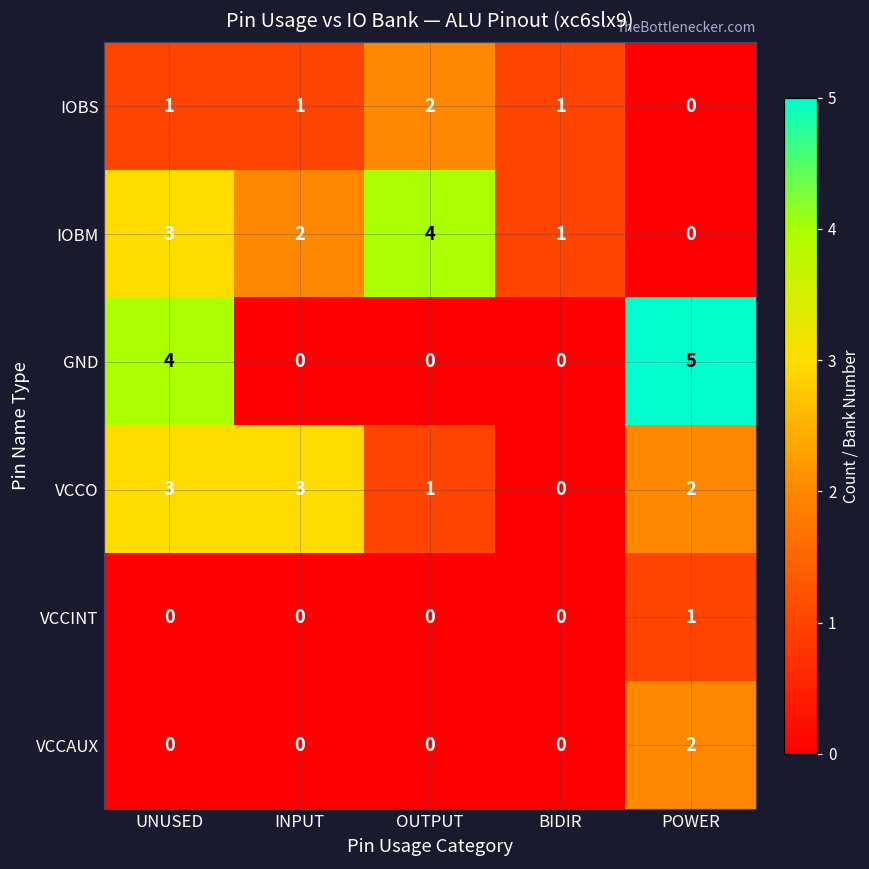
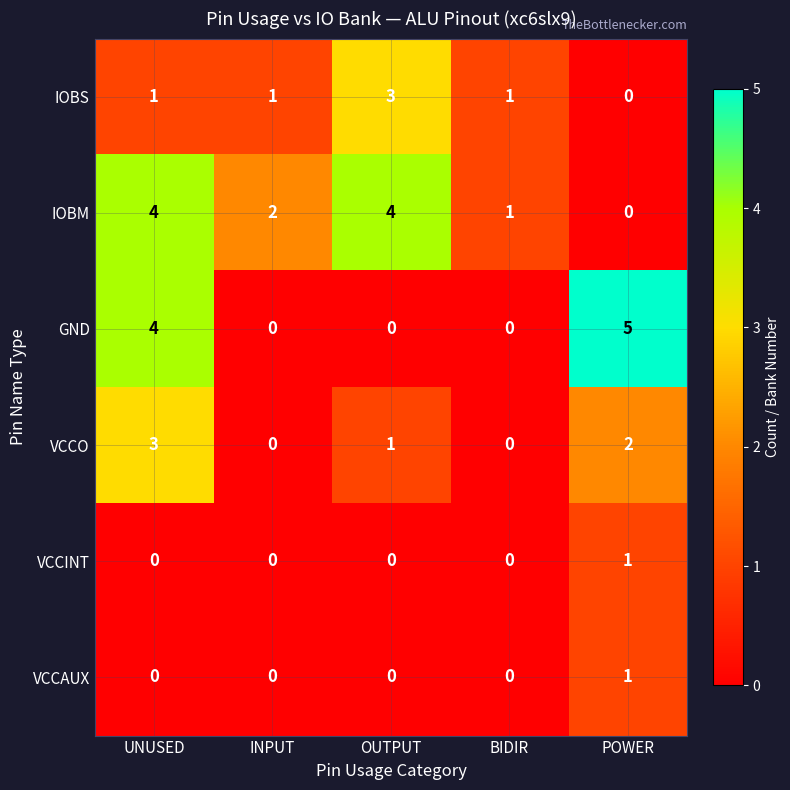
  {
    "IOBS": {
      "UNUSED": 1,
      "INPUT": 1,
-     "OUTPUT": 2,
+     "OUTPUT": 3,
      "BIDIR": 1,
      "POWER": 0
    },
    "IOBM": {
-     "UNUSED": 3,
+     "UNUSED": 4,
      "INPUT": 2,
      "OUTPUT": 4,
      "BIDIR": 1,
      "POWER": 0
    },
    "GND": {
      "UNUSED": 4,
      "INPUT": 0,
      "OUTPUT": 0,
      "BIDIR": 0,
      "POWER": 5
    },
    "VCCO": {
      "UNUSED": 3,
-     "INPUT": 3,
+     "INPUT": 0,
      "OUTPUT": 1,
      "BIDIR": 0,
      "POWER": 2
    },
    "VCCINT": {
      "UNUSED": 0,
      "INPUT": 0,
      "OUTPUT": 0,
      "BIDIR": 0,
      "POWER": 1
    },
    "VCCAUX": {
      "UNUSED": 0,
      "INPUT": 0,
      "OUTPUT": 0,
      "BIDIR": 0,
-     "POWER": 2
+     "POWER": 1
    }
  }
